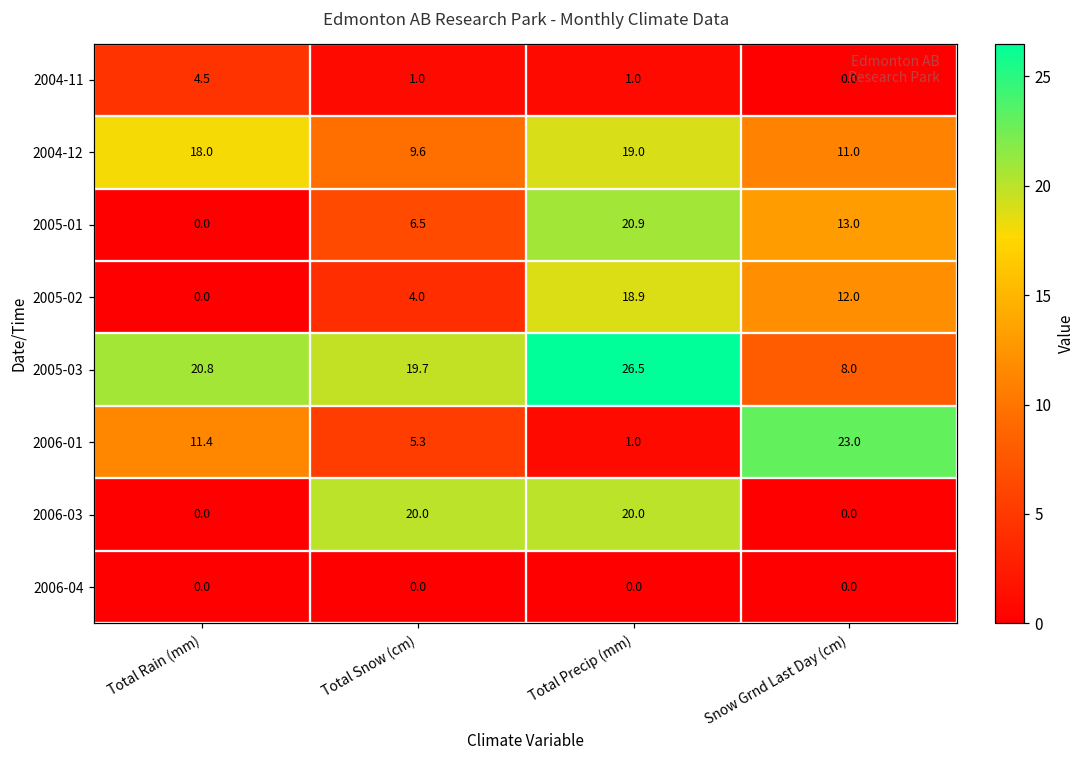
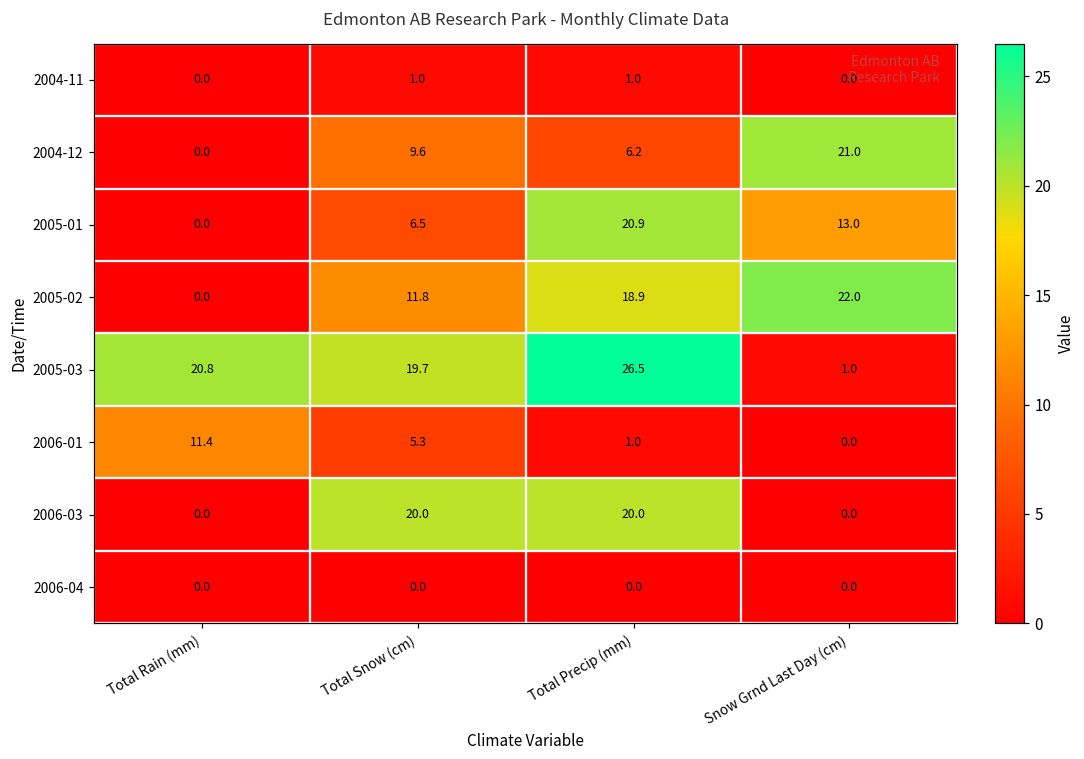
  {
    "2004-11": {
-     "Total Rain (mm)": 4.5,
+     "Total Rain (mm)": 0.0,
      "Total Snow (cm)": 1.0,
      "Total Precip (mm)": 1.0
    },
    "2004-12": {
-     "Total Rain (mm)": 18.0,
+     "Total Rain (mm)": 0.0,
      "Total Snow (cm)": 9.6,
-     "Total Precip (mm)": 19.0,
-     "Snow Grnd Last Day (cm)": 11.0
+     "Total Precip (mm)": 6.2,
+     "Snow Grnd Last Day (cm)": 21.0
    },
    "2005-01": {
      "Total Rain (mm)": 0.0,
      "Total Snow (cm)": 6.5,
      "Total Precip (mm)": 20.9,
      "Snow Grnd Last Day (cm)": 13.0
    },
    "2005-02": {
      "Total Rain (mm)": 0.0,
-     "Total Snow (cm)": 4.0,
+     "Total Snow (cm)": 11.8,
      "Total Precip (mm)": 18.9,
-     "Snow Grnd Last Day (cm)": 12.0
+     "Snow Grnd Last Day (cm)": 22.0
    },
    "2005-03": {
      "Total Rain (mm)": 20.8,
      "Total Snow (cm)": 19.7,
      "Total Precip (mm)": 26.5,
-     "Snow Grnd Last Day (cm)": 8.0
+     "Snow Grnd Last Day (cm)": 1.0
    },
    "2006-01": {
      "Total Rain (mm)": 11.4,
      "Total Snow (cm)": 5.3,
      "Total Precip (mm)": 1.0,
-     "Snow Grnd Last Day (cm)": 23.0
+     "Snow Grnd Last Day (cm)": 0.0
    },
    "2006-03": {
      "Total Rain (mm)": 0.0,
      "Total Snow (cm)": 20.0,
      "Total Precip (mm)": 20.0,
      "Snow Grnd Last Day (cm)": 0.0
    },
    "2006-04": {
      "Total Rain (mm)": 0.0,
      "Total Snow (cm)": 0.0,
      "Total Precip (mm)": 0.0,
      "Snow Grnd Last Day (cm)": 0.0
    }
  }
